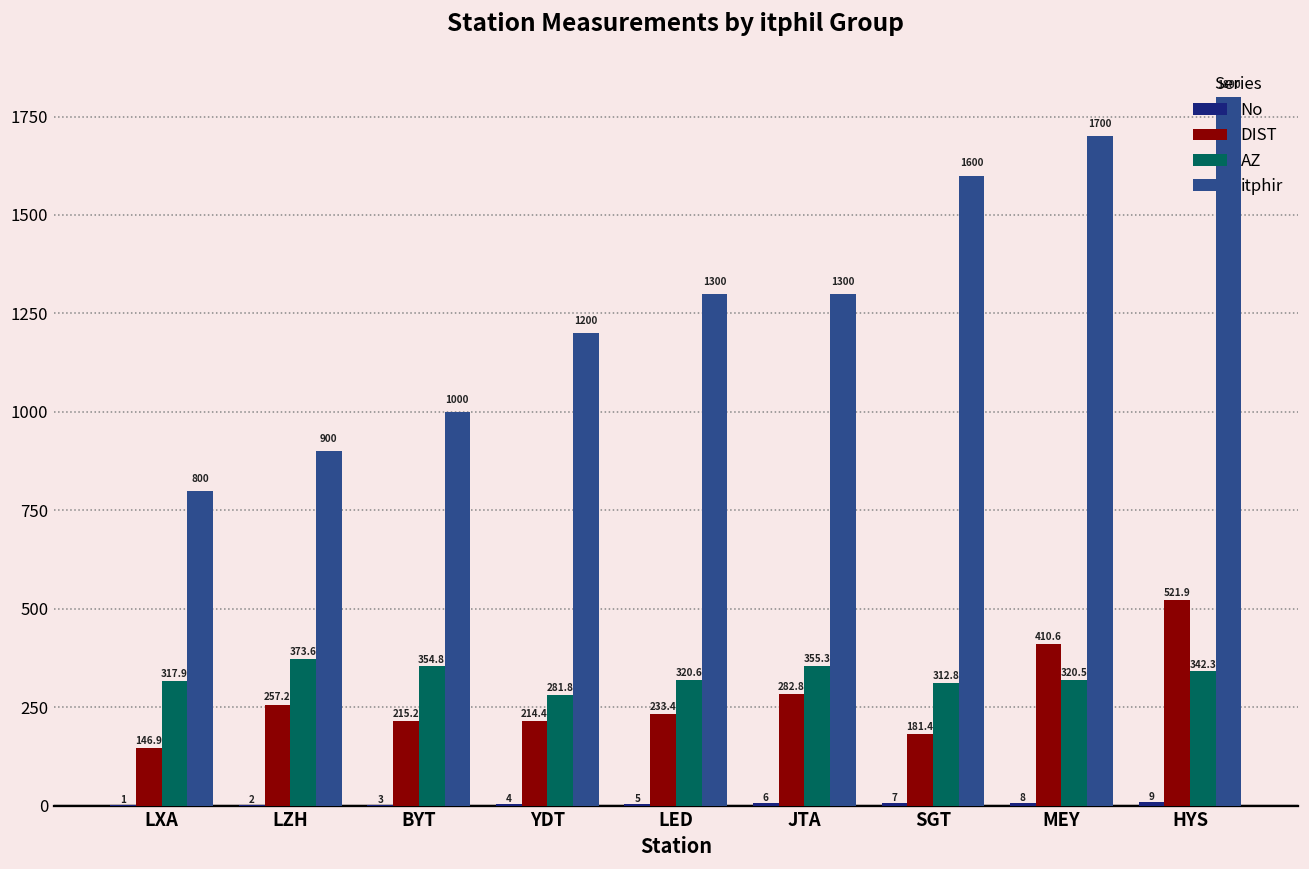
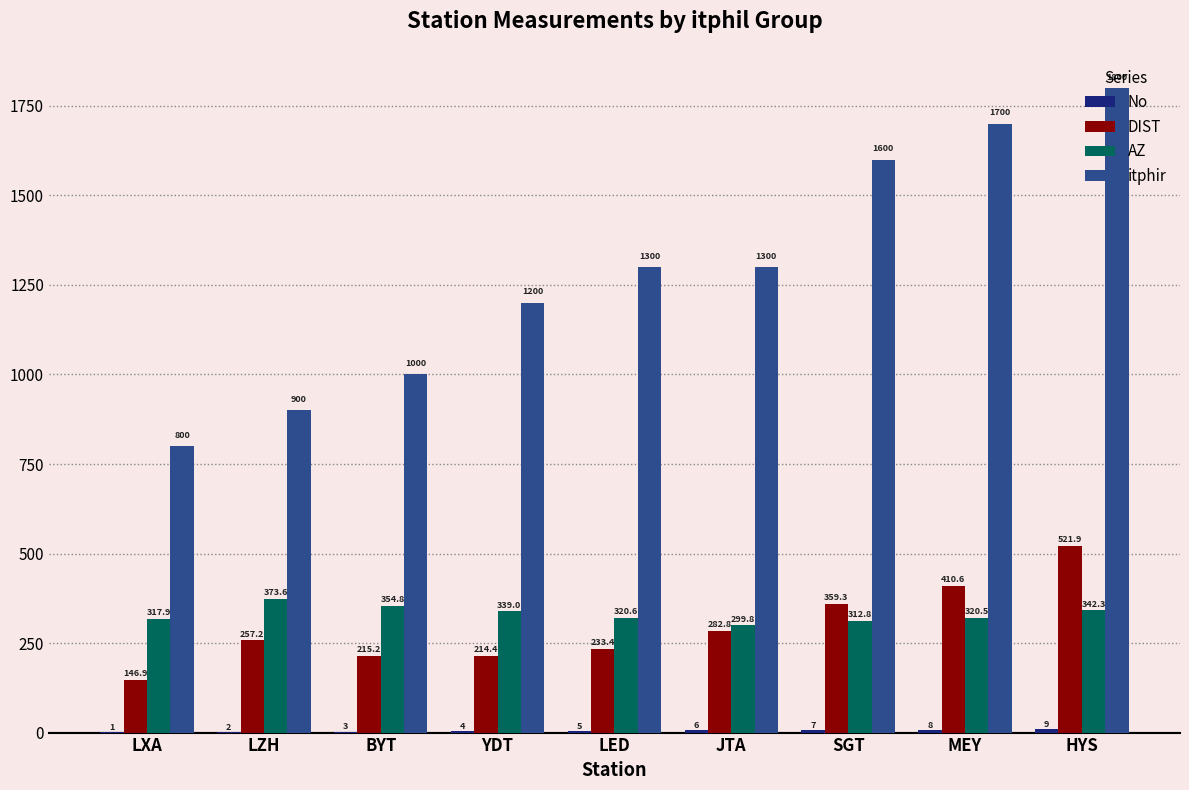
  {
    "DIST": {
      "LXA": 146.9,
      "LZH": 257.2,
      "BYT": 215.2,
      "YDT": 214.4,
      "LED": 233.4,
      "JTA": 282.8,
-     "SGT": 181.4,
+     "SGT": 359.3,
      "MEY": 410.6,
      "HYS": 521.9
    },
    "AZ": {
      "LXA": 317.9,
      "LZH": 373.6,
      "BYT": 354.8,
-     "YDT": 281.8,
+     "YDT": 339.0,
      "LED": 320.6,
-     "JTA": 355.3,
+     "JTA": 299.8,
      "SGT": 312.8,
      "MEY": 320.5,
      "HYS": 342.3
    }
  }
